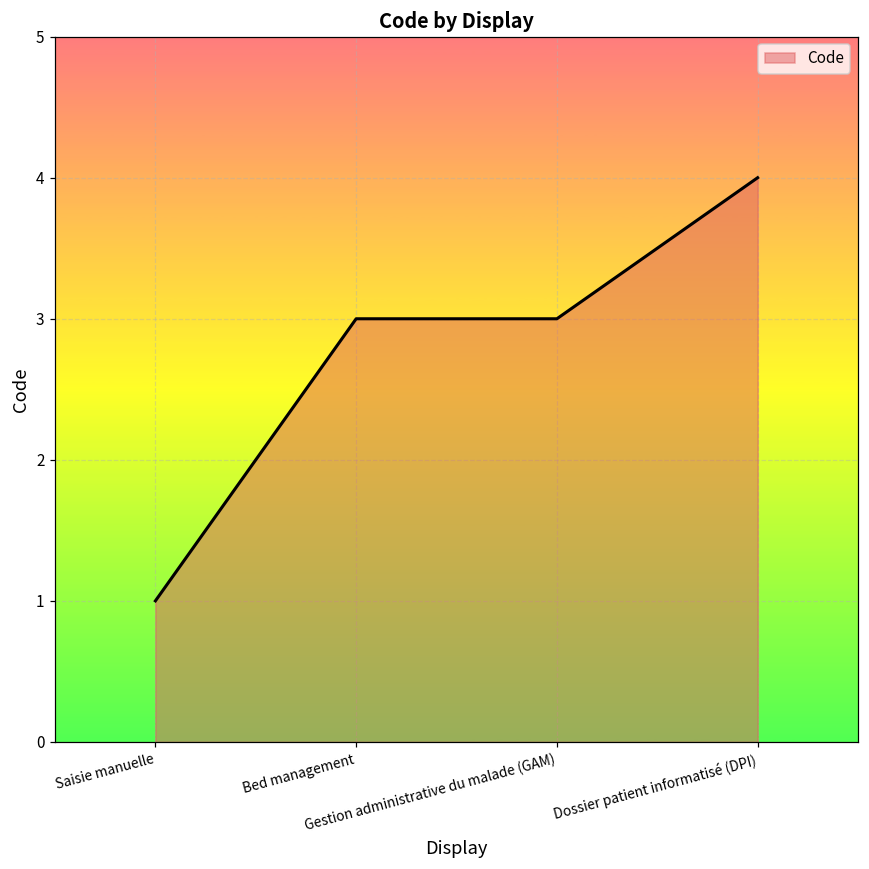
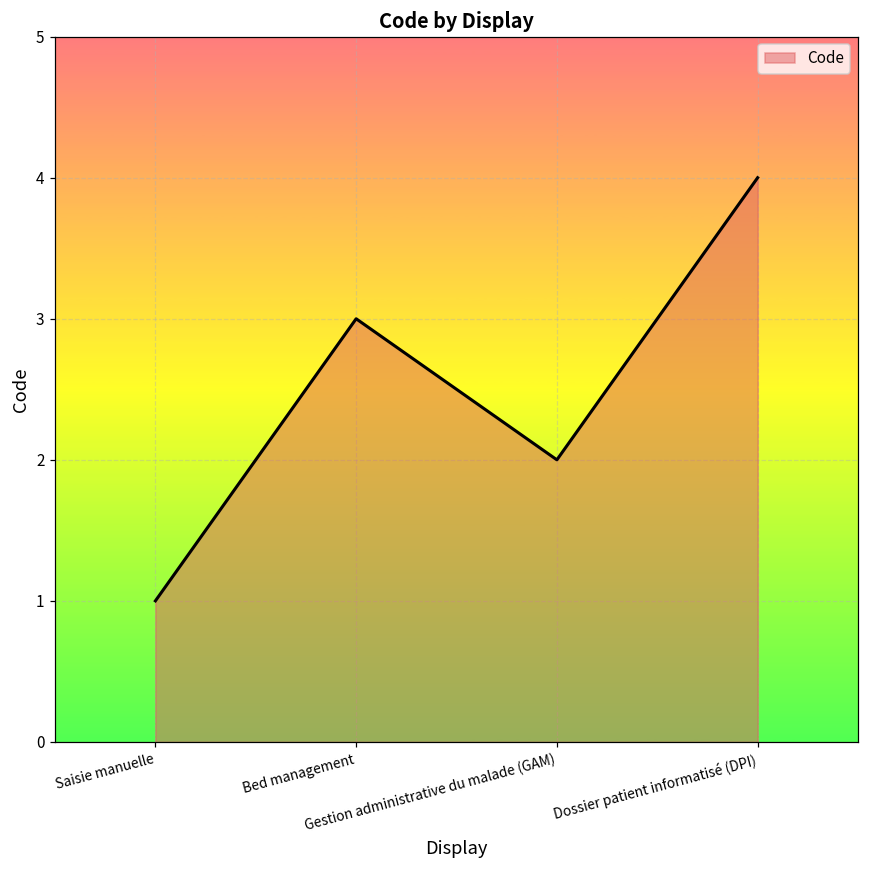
  {
    "Saisie manuelle": 1,
    "Bed management": 3,
-   "Gestion administrative du malade (GAM)": 3,
+   "Gestion administrative du malade (GAM)": 2,
    "Dossier patient informatisé (DPI)": 4
  }
